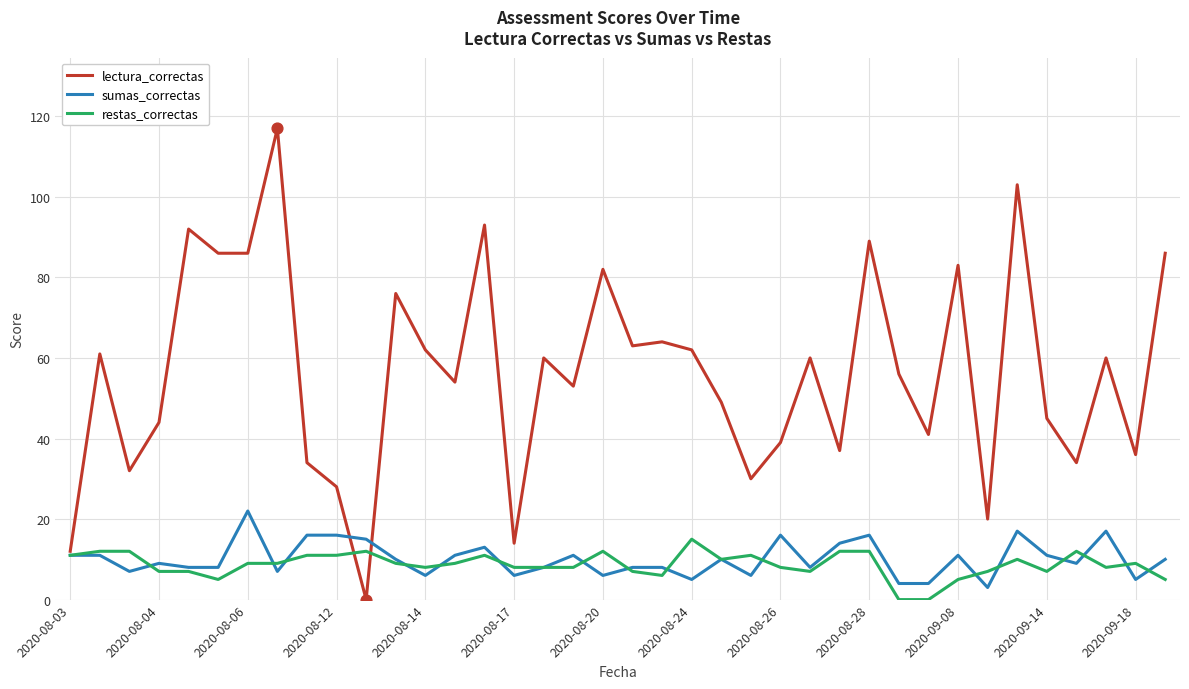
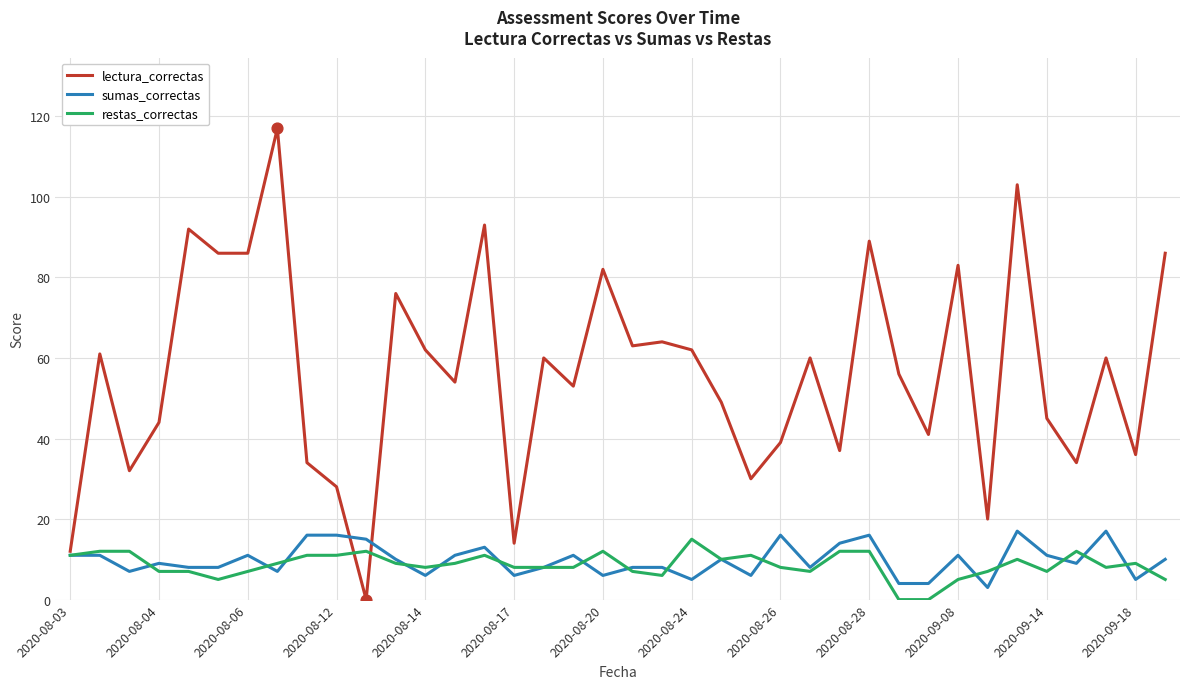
  {
    "sumas_correctas": {
-     "2020-08-06": 22,
+     "2020-08-06": 11,
      "2020-08-24": 5,
      "2020-09-08": 11
    },
    "restas_correctas": {
-     "2020-08-06": 9,
+     "2020-08-06": 7,
      "2020-08-24": 15,
      "2020-09-08": 5
    }
  }
